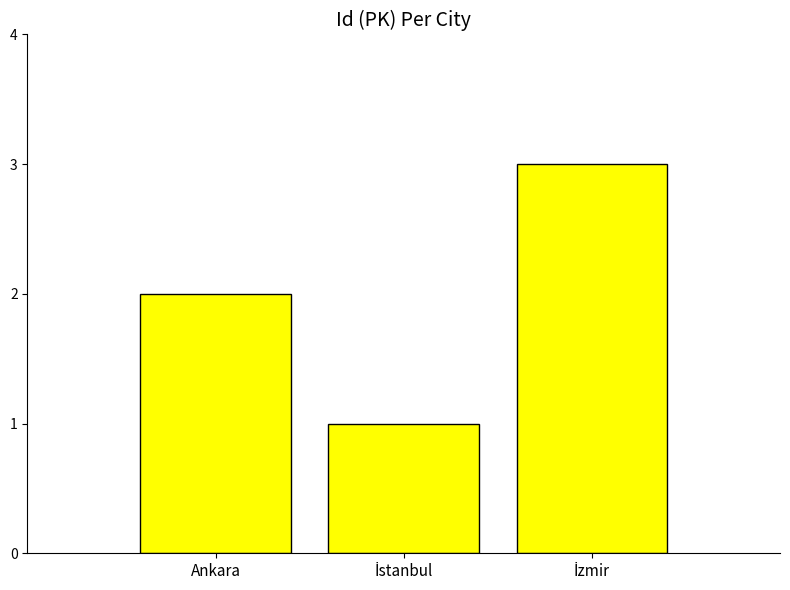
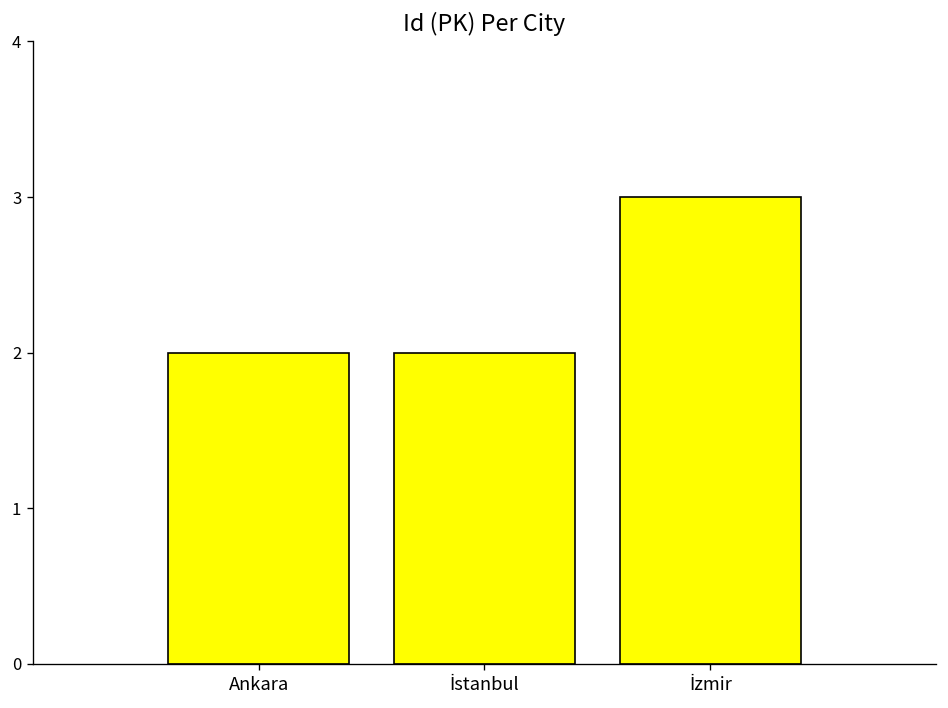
  {
    "Ankara": 2,
-   "İstanbul": 1,
+   "İstanbul": 2,
    "İzmir": 3
  }
